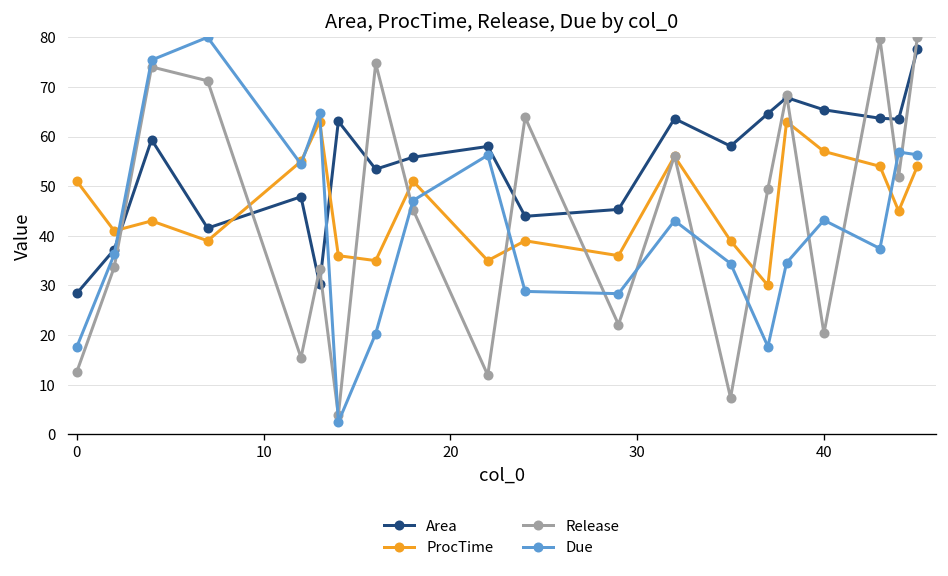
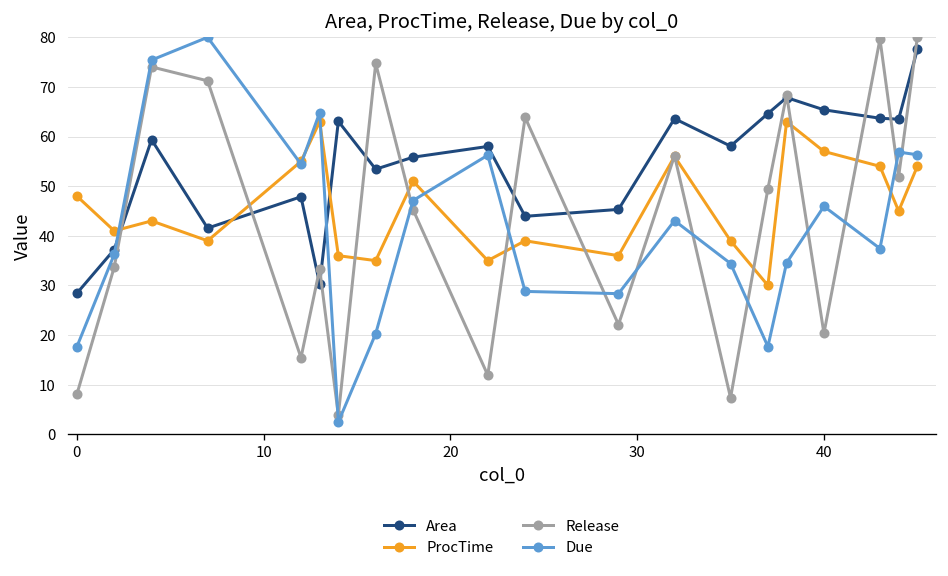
  {
    "Area": {
      "0": 28,
      "40": 65
    },
    "ProcTime": {
-     "0": 51,
+     "0": 48,
      "40": 57
    },
    "Release": {
-     "0": 13,
+     "0": 8,
      "40": 20
    },
    "Due": {
      "0": 18,
-     "40": 43
+     "40": 46
    }
  }
